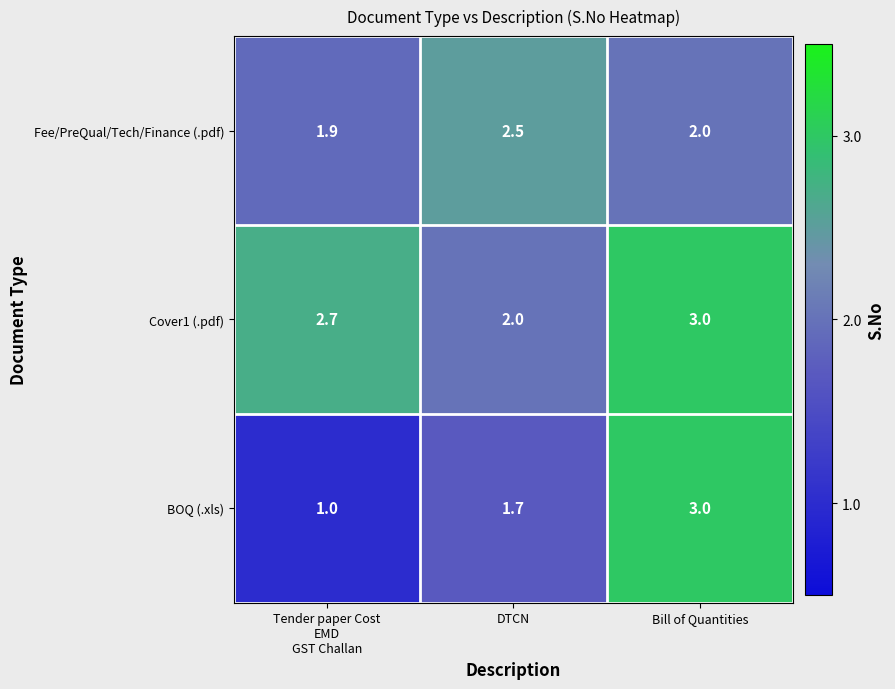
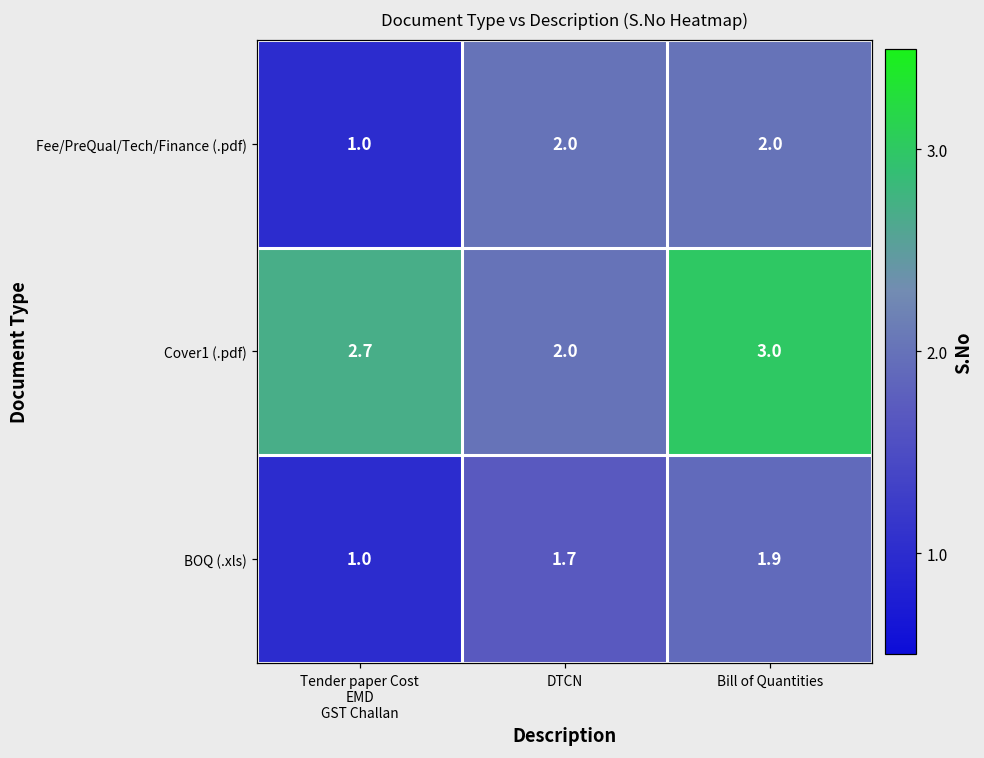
  {
    "Fee/PreQual/Tech/Finance (.pdf)": {
-     "Tender paper Cost EMD GST Challan": 1.9,
-     "DTCN": 2.5,
+     "Tender paper Cost EMD GST Challan": 1.0,
+     "DTCN": 2.0,
      "Bill of Quantities": 2.0
    },
    "Cover1 (.pdf)": {
      "Tender paper Cost EMD GST Challan": 2.7,
      "DTCN": 2.0,
      "Bill of Quantities": 3.0
    },
    "BOQ (.xls)": {
      "Tender paper Cost EMD GST Challan": 1.0,
      "DTCN": 1.7,
-     "Bill of Quantities": 3.0
+     "Bill of Quantities": 1.9
    }
  }
